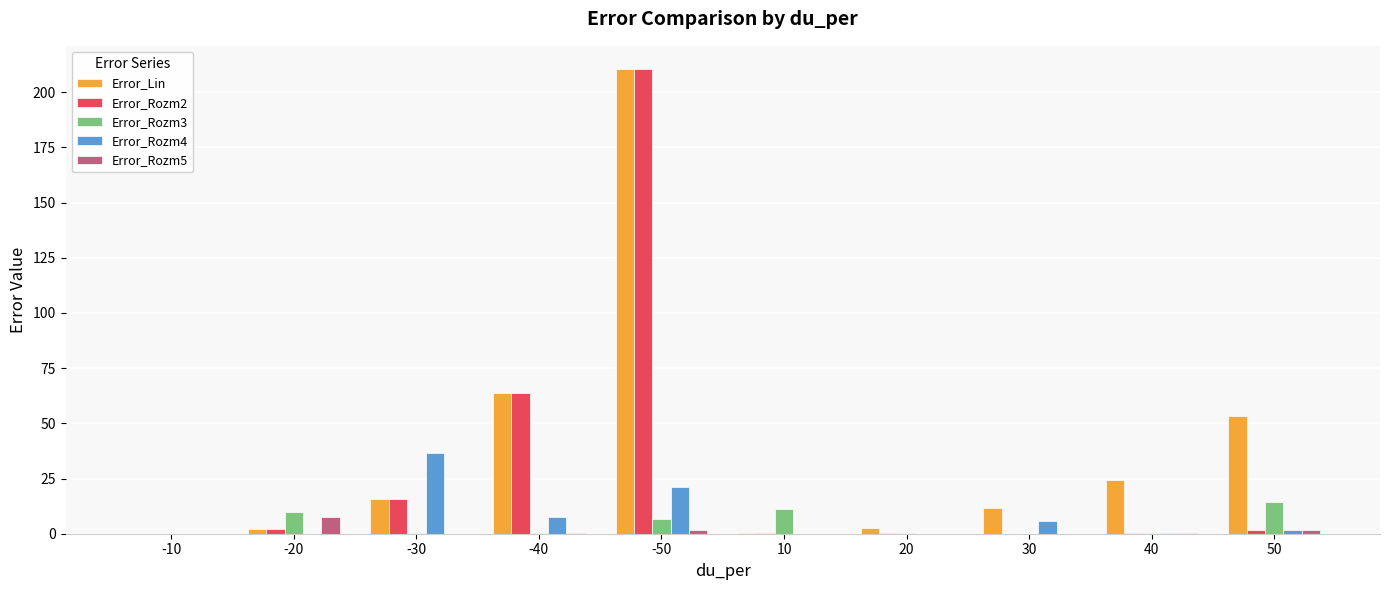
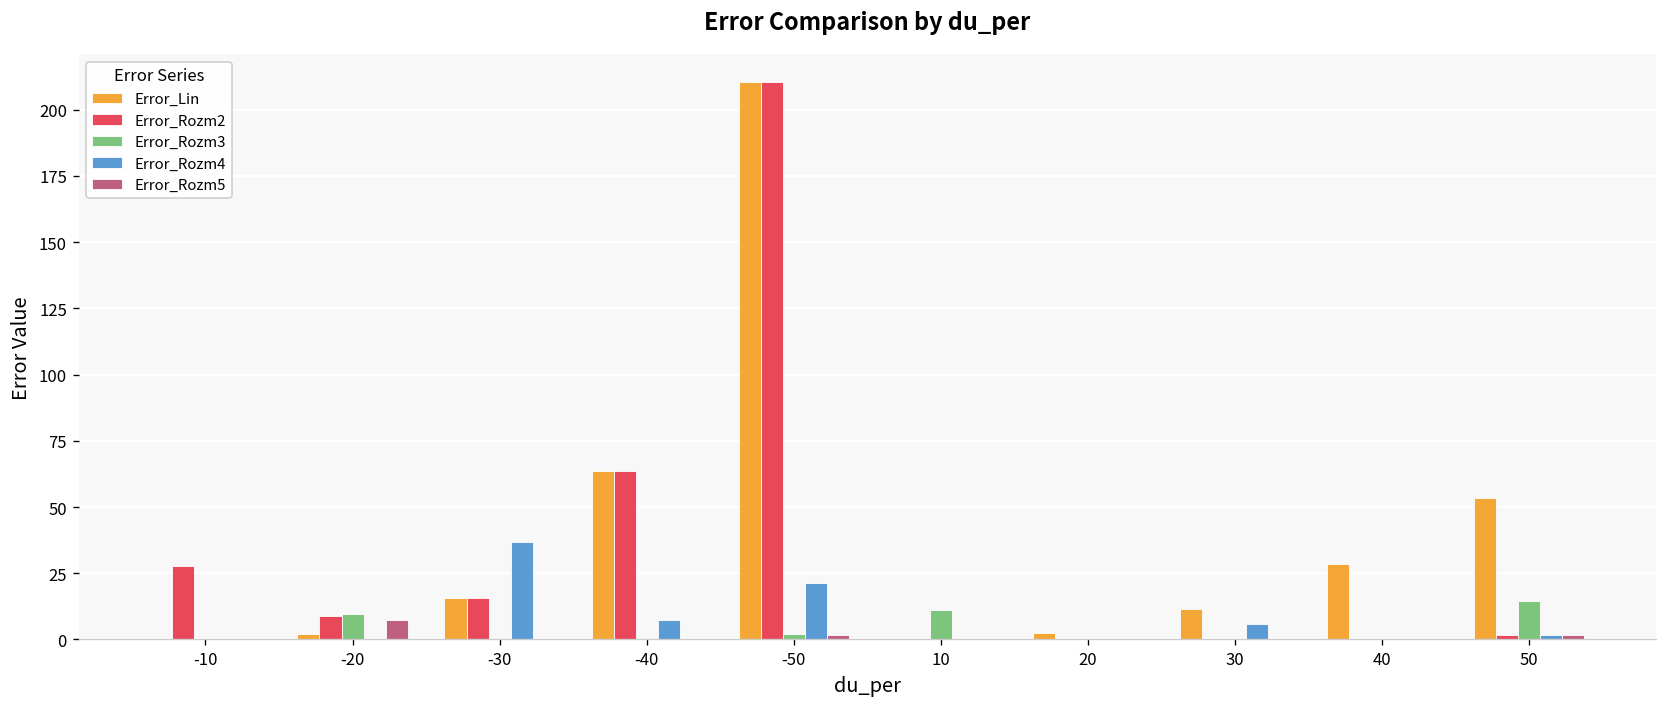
  {
    "Error_Lin": {
      "-20": 2,
      "-30": 16,
      "-40": 64,
      "-50": 210,
      "20": 2,
      "30": 12,
-     "40": 25,
+     "40": 29,
      "50": 54
    },
    "Error_Rozm2": {
-     "-10": 0,
-     "-20": 2,
+     "-10": 28,
+     "-20": 9,
      "-30": 16,
      "-40": 64,
      "-50": 210,
      "50": 2
    },
    "Error_Rozm3": {
      "-20": 10,
-     "-50": 7,
+     "-50": 2,
      "10": 11,
      "50": 15
    },
    "Error_Rozm4": {
      "-30": 37,
      "-40": 7,
      "-50": 21,
      "30": 6,
      "50": 2
    },
    "Error_Rozm5": {
      "-20": 8,
      "-50": 2,
      "50": 2
    }
  }
